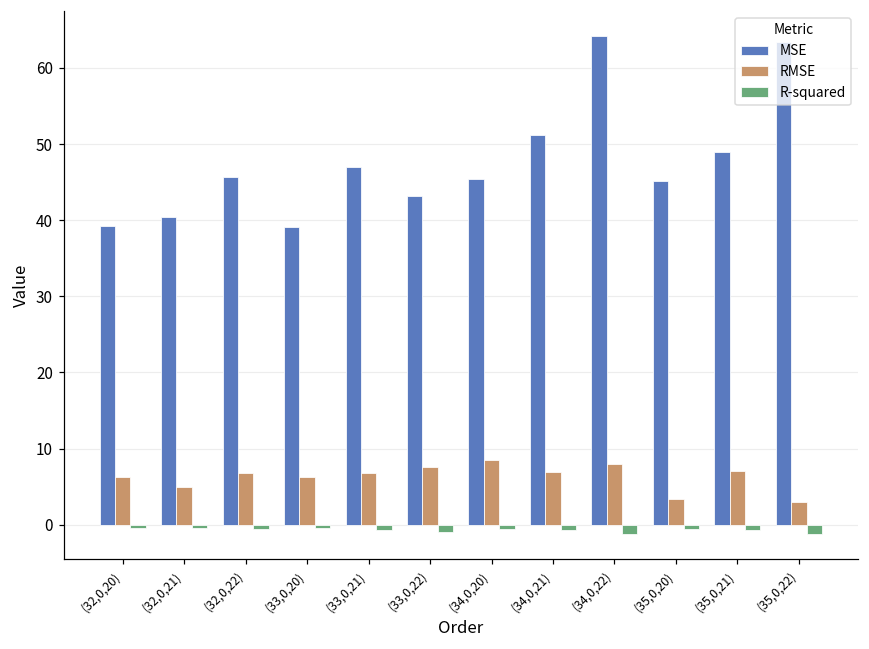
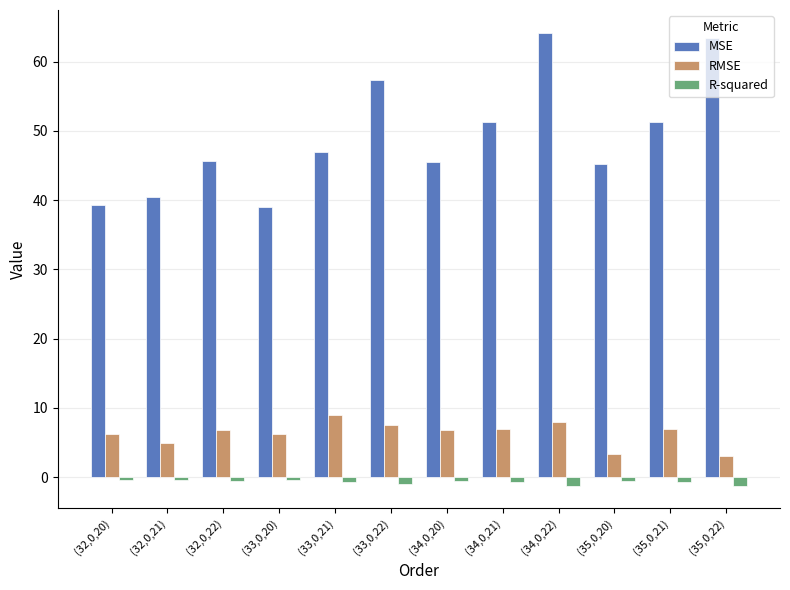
  {
    "MSE": {
      "(32,0,20)": 39,
      "(32,0,21)": 40,
      "(32,0,22)": 46,
      "(33,0,20)": 39,
      "(33,0,21)": 47,
-     "(33,0,22)": 43,
+     "(33,0,22)": 57,
      "(34,0,20)": 45,
      "(34,0,21)": 51,
      "(34,0,22)": 64,
      "(35,0,20)": 45,
-     "(35,0,21)": 49
+     "(35,0,21)": 51
    },
    "RMSE": {
      "(32,0,20)": 6,
      "(32,0,21)": 5,
      "(32,0,22)": 7,
      "(33,0,20)": 6,
-     "(33,0,21)": 7,
+     "(33,0,21)": 9,
      "(33,0,22)": 8,
-     "(34,0,20)": 8,
+     "(34,0,20)": 7,
      "(34,0,21)": 7,
      "(34,0,22)": 8,
      "(35,0,20)": 3,
      "(35,0,21)": 7,
      "(35,0,22)": 3
    },
    "R-squared": {
      "(32,0,20)": 0,
      "(32,0,21)": 0,
      "(32,0,22)": -1,
      "(33,0,20)": 0,
      "(33,0,21)": -1,
      "(33,0,22)": -1,
      "(34,0,20)": -1,
      "(34,0,21)": -1,
      "(34,0,22)": -1,
      "(35,0,20)": -1,
      "(35,0,21)": -1,
      "(35,0,22)": -1
    }
  }
